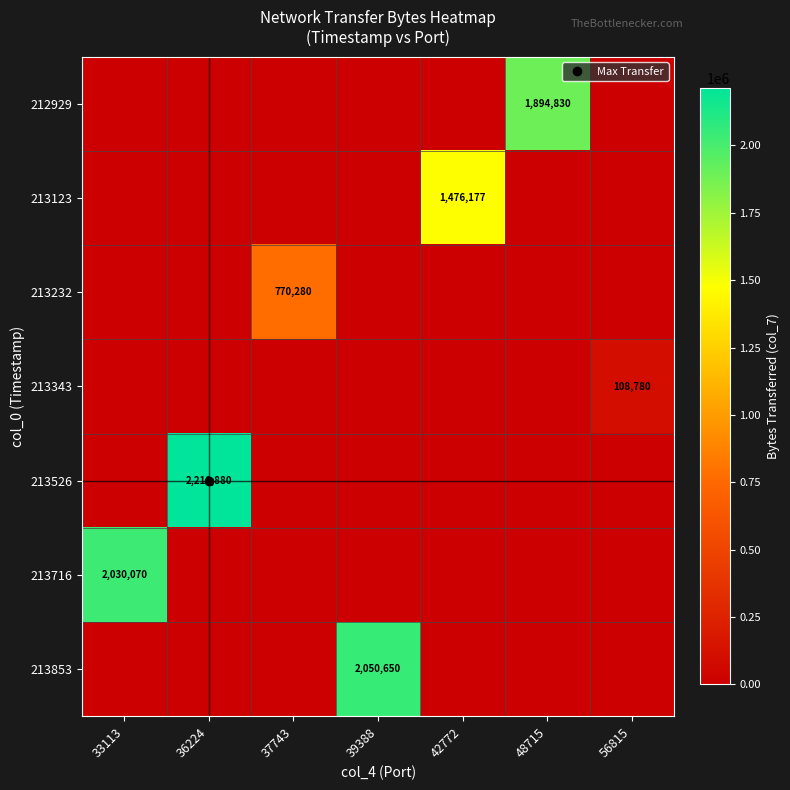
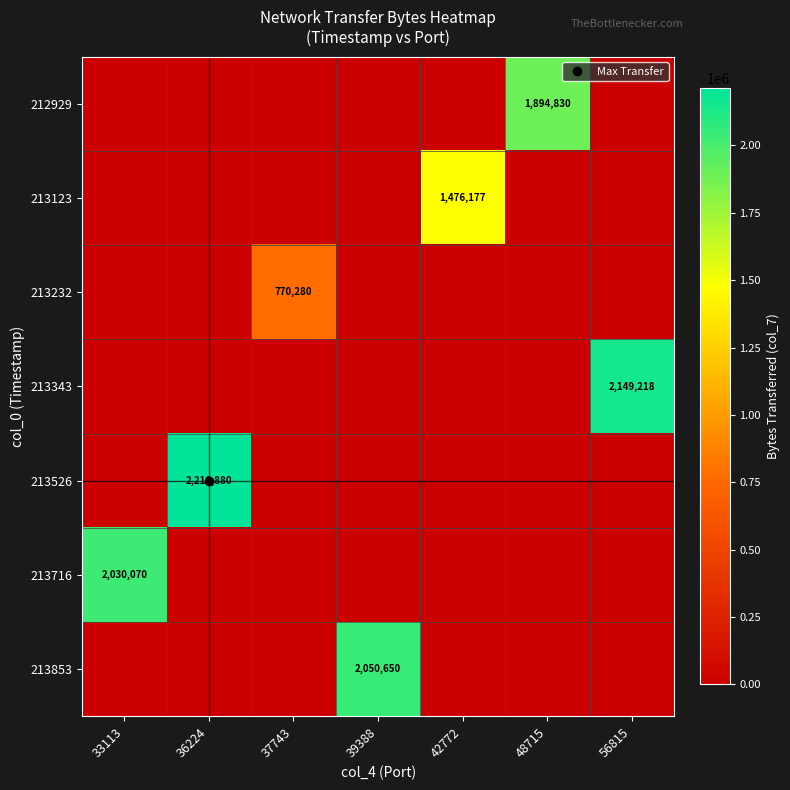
  {
    "212929": {
      "48715": "1,894,830"
    },
    "213123": {
      "42772": "1,476,177"
    },
    "213232": {
      "37743": "770,280"
    },
    "213343": {
-     "56815": "108,780"
+     "56815": "2,149,218"
    },
    "213716": {
      "33113": "2,030,070"
    },
    "213853": {
      "39388": "2,050,650"
    }
  }
